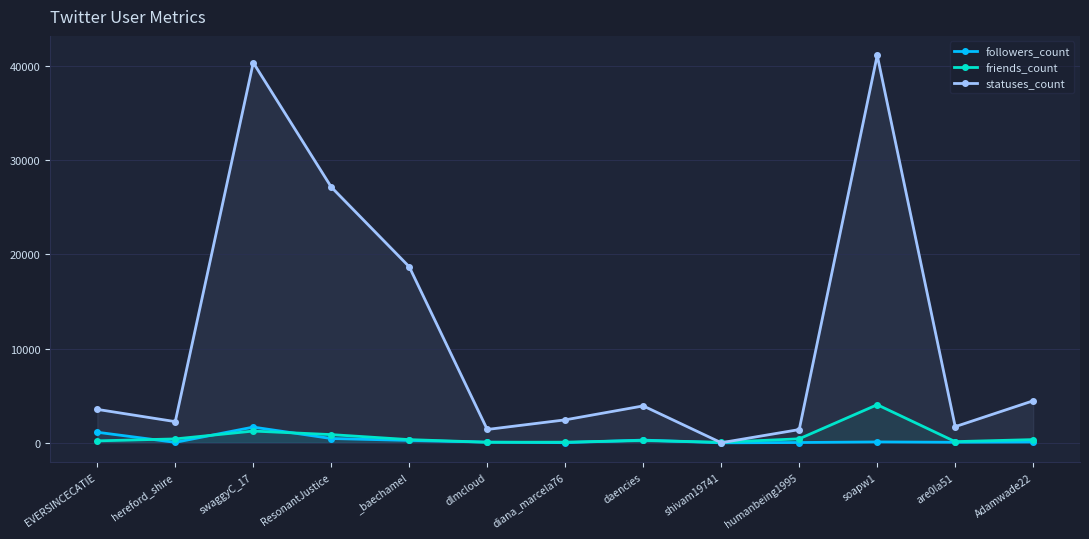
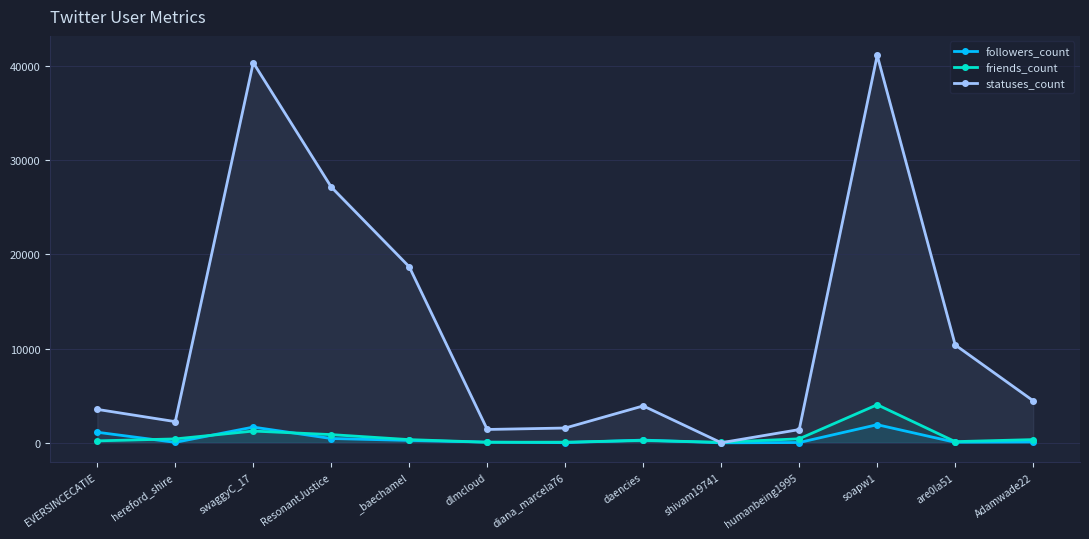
  {
    "followers_count": {
      "EVERSINCECATIE": 1000,
      "hereford_shire": 0,
      "swaggyC_17": 2000,
      "ResonantJustice": 0,
      "humanbeing1995": 0,
-     "soapw1": 0
+     "soapw1": 2000
    },
    "friends_count": {
      "EVERSINCECATIE": 0,
      "hereford_shire": 0,
      "swaggyC_17": 1000,
      "ResonantJustice": 1000,
      "humanbeing1995": 0,
      "soapw1": 4000
    },
    "statuses_count": {
      "EVERSINCECATIE": 4000,
      "hereford_shire": 2000,
      "swaggyC_17": 40000,
      "ResonantJustice": 27000,
      "_baechamel": 19000,
      "dlmcloud": 1000,
-     "diana_marcela76": 2400,
+     "diana_marcela76": 1600,
      "daencies": 4000,
      "humanbeing1995": 1000,
      "soapw1": 41000,
-     "are0la51": 2000,
+     "are0la51": 10000,
      "Adamwade22": 4000
    }
  }
